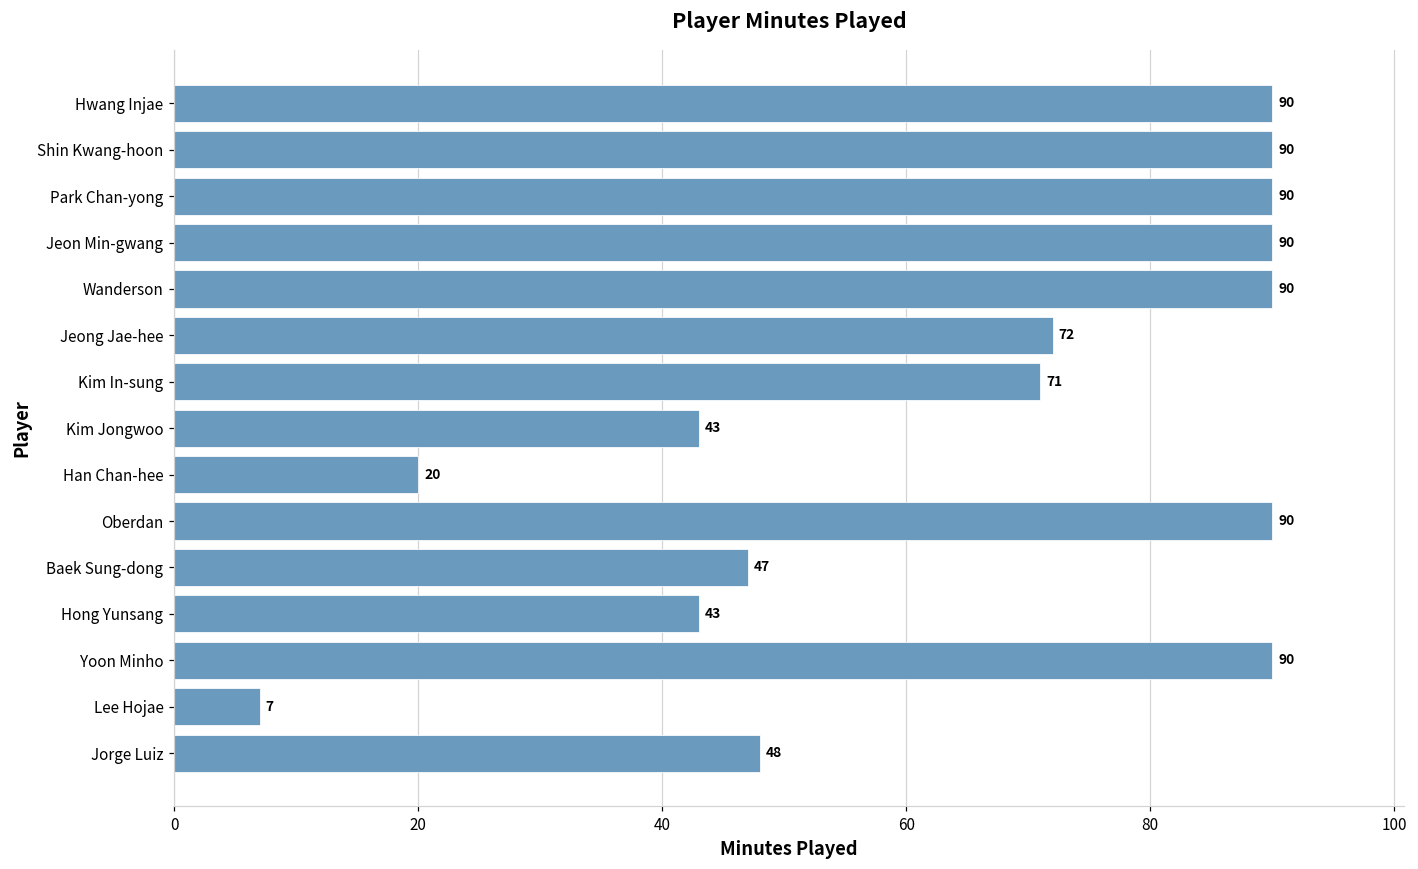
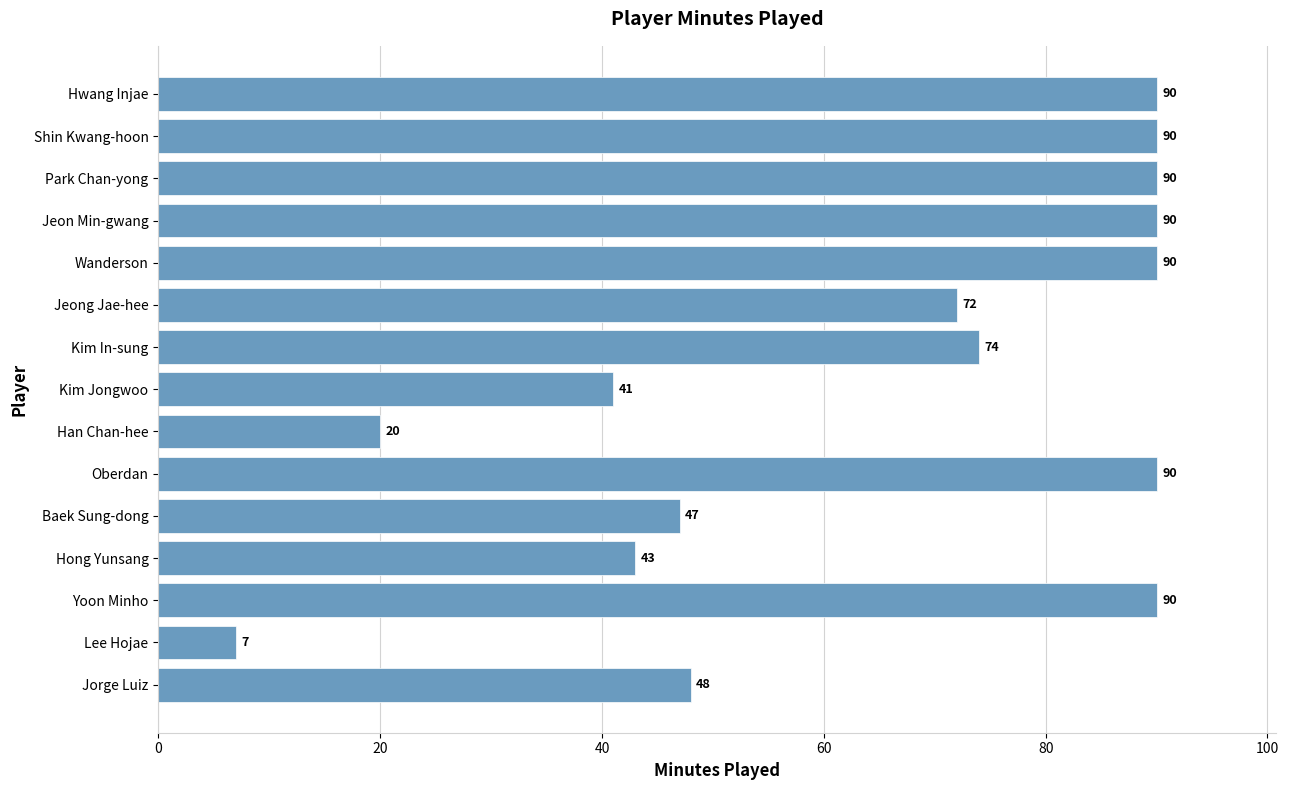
  {
    "Hwang Injae": 90,
    "Shin Kwang-hoon": 90,
    "Park Chan-yong": 90,
    "Jeon Min-gwang": 90,
    "Wanderson": 90,
    "Jeong Jae-hee": 72,
-   "Kim In-sung": 71,
-   "Kim Jongwoo": 43,
+   "Kim In-sung": 74,
+   "Kim Jongwoo": 41,
    "Han Chan-hee": 20,
    "Oberdan": 90,
    "Baek Sung-dong": 47,
    "Hong Yunsang": 43,
    "Yoon Minho": 90,
    "Lee Hojae": 7,
    "Jorge Luiz": 48
  }
